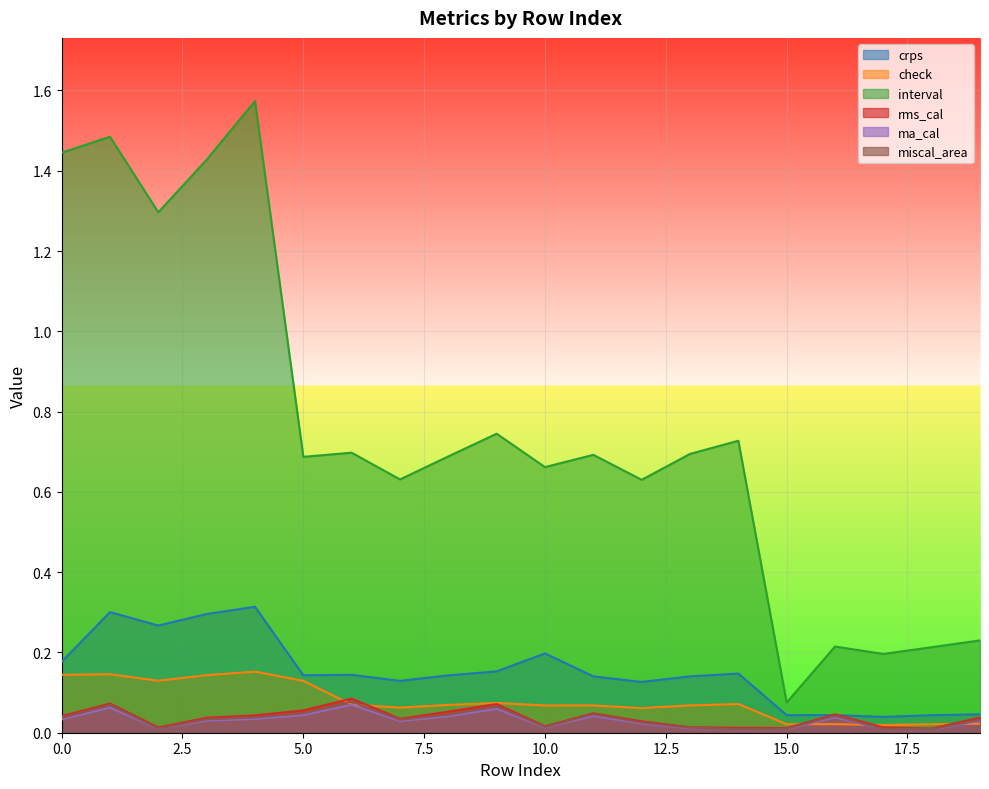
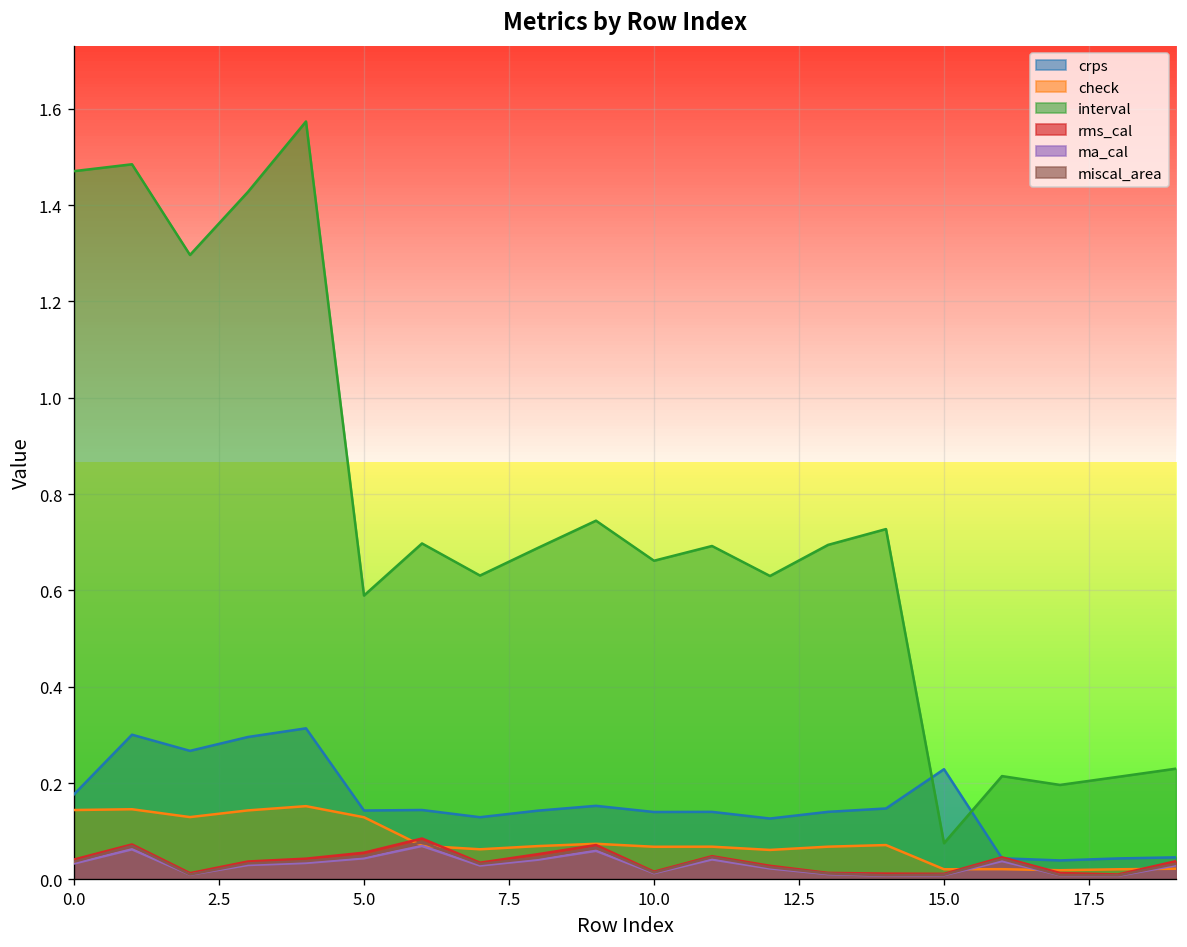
  {
    "crps": {
      "0.0": 0.18,
      "5.0": 0.14,
-     "10.0": 0.20,
-     "15.0": 0.04
+     "10.0": 0.14,
+     "15.0": 0.23
    },
    "check": {
      "0.0": 0.14,
      "5.0": 0.13,
      "10.0": 0.07,
      "15.0": 0.02
    },
    "interval": {
-     "0.0": 1.45,
-     "5.0": 0.69,
+     "0.0": 1.47,
+     "5.0": 0.59,
      "10.0": 0.66,
      "15.0": 0.08
    },
    "rms_cal": {
      "5.0": 0.06
    }
  }
